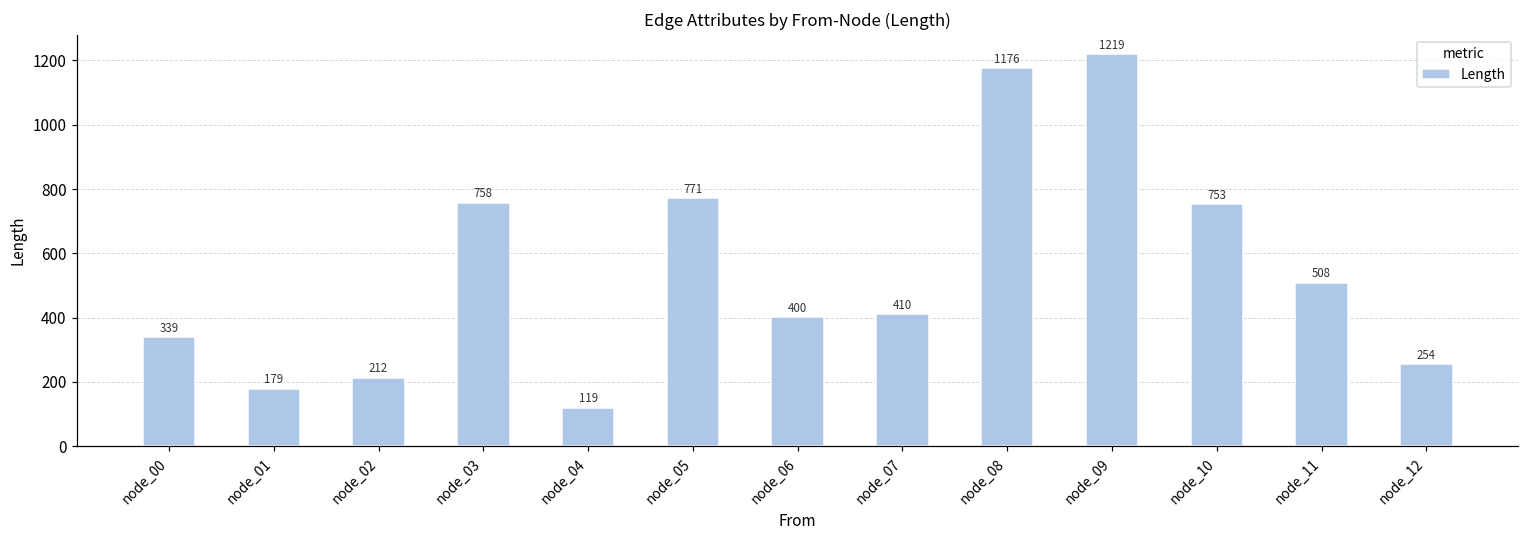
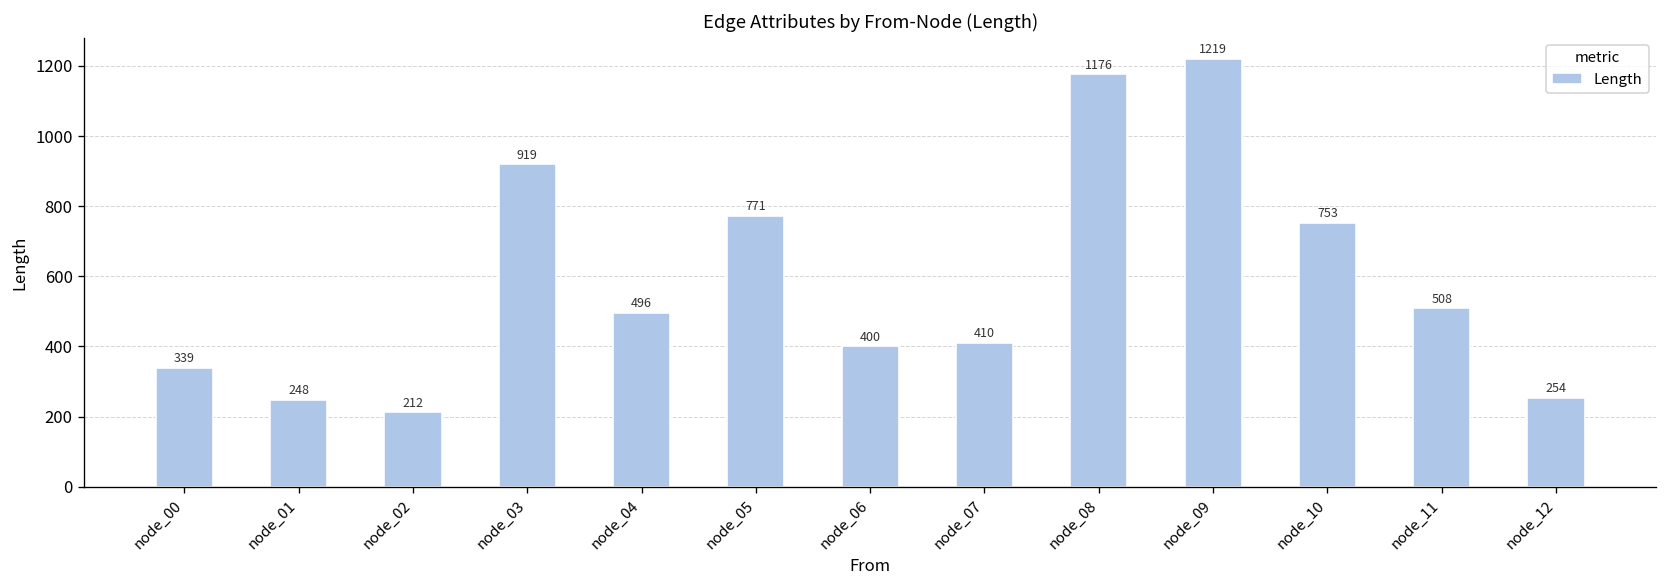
  {
    "node_00": 339,
-   "node_01": 179,
+   "node_01": 248,
    "node_02": 212,
-   "node_03": 758,
-   "node_04": 119,
+   "node_03": 919,
+   "node_04": 496,
    "node_05": 771,
    "node_06": 400,
    "node_07": 410,
    "node_08": 1176,
    "node_09": 1219,
    "node_10": 753,
    "node_11": 508,
    "node_12": 254
  }
